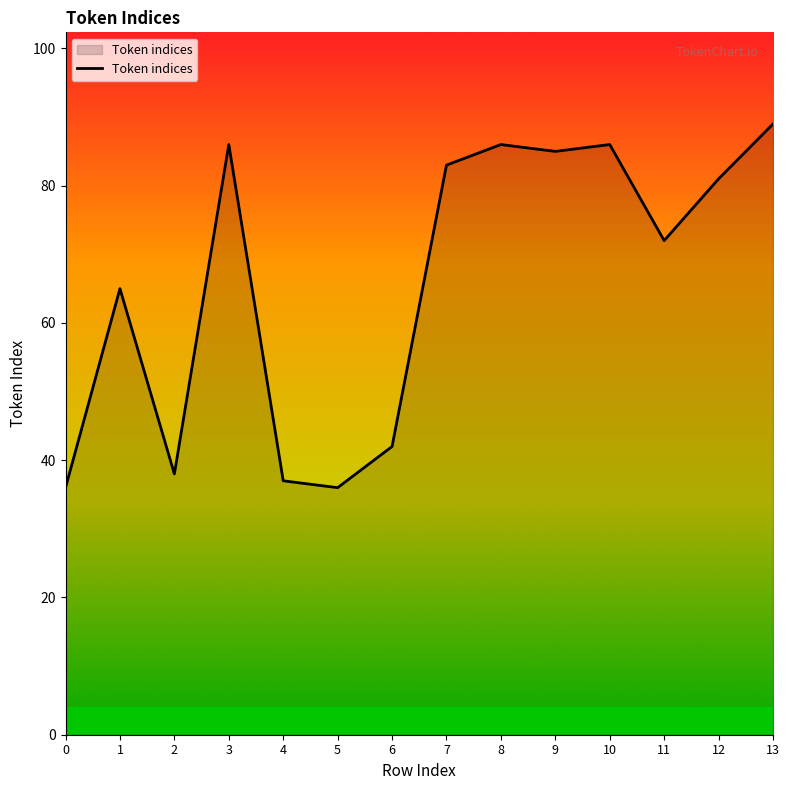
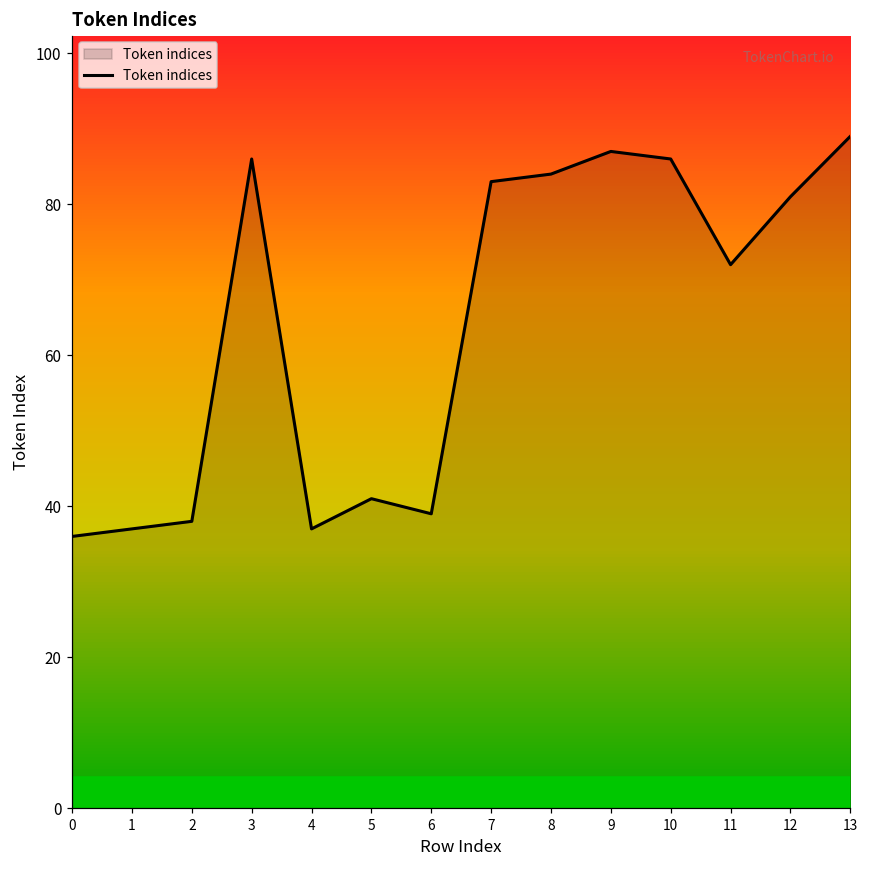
  {
    "0": 36,
-   "1": 65,
+   "1": 37,
    "2": 38,
    "3": 86,
    "4": 37,
-   "5": 36,
-   "6": 42,
+   "5": 41,
+   "6": 39,
    "7": 83,
-   "8": 86,
-   "9": 85,
+   "8": 84,
+   "9": 87,
    "10": 86,
    "11": 72,
    "12": 81,
    "13": 89
  }
